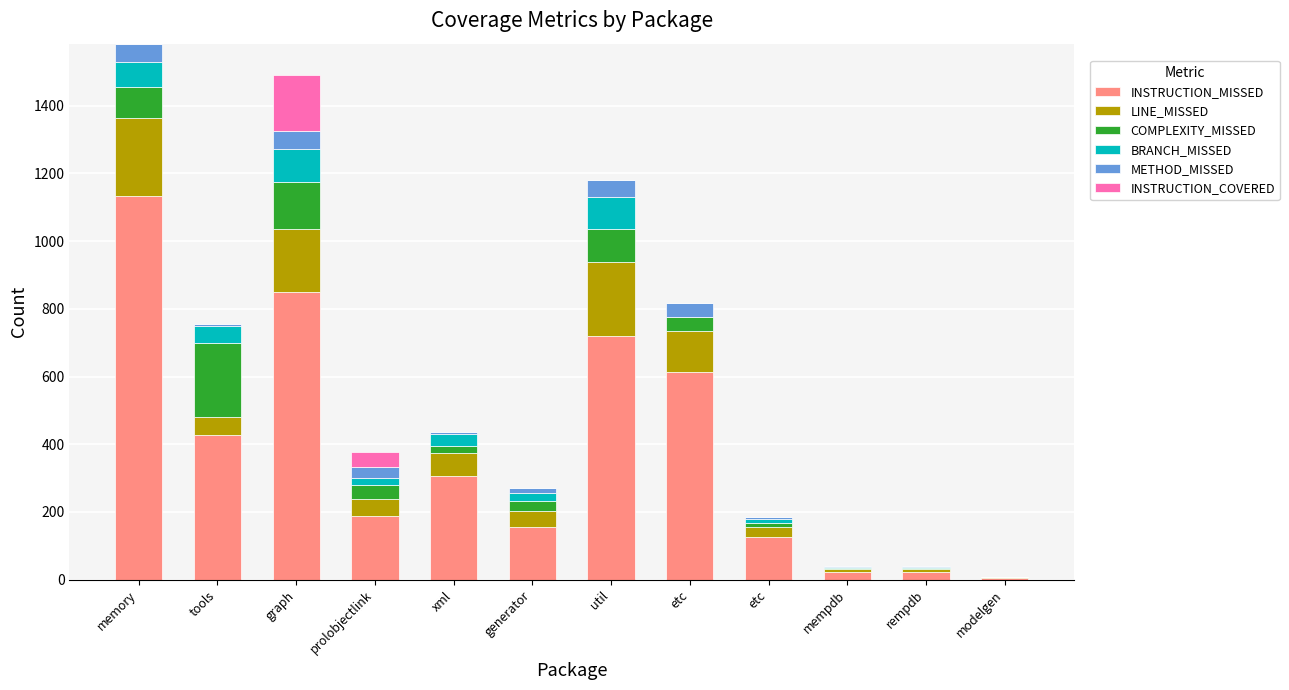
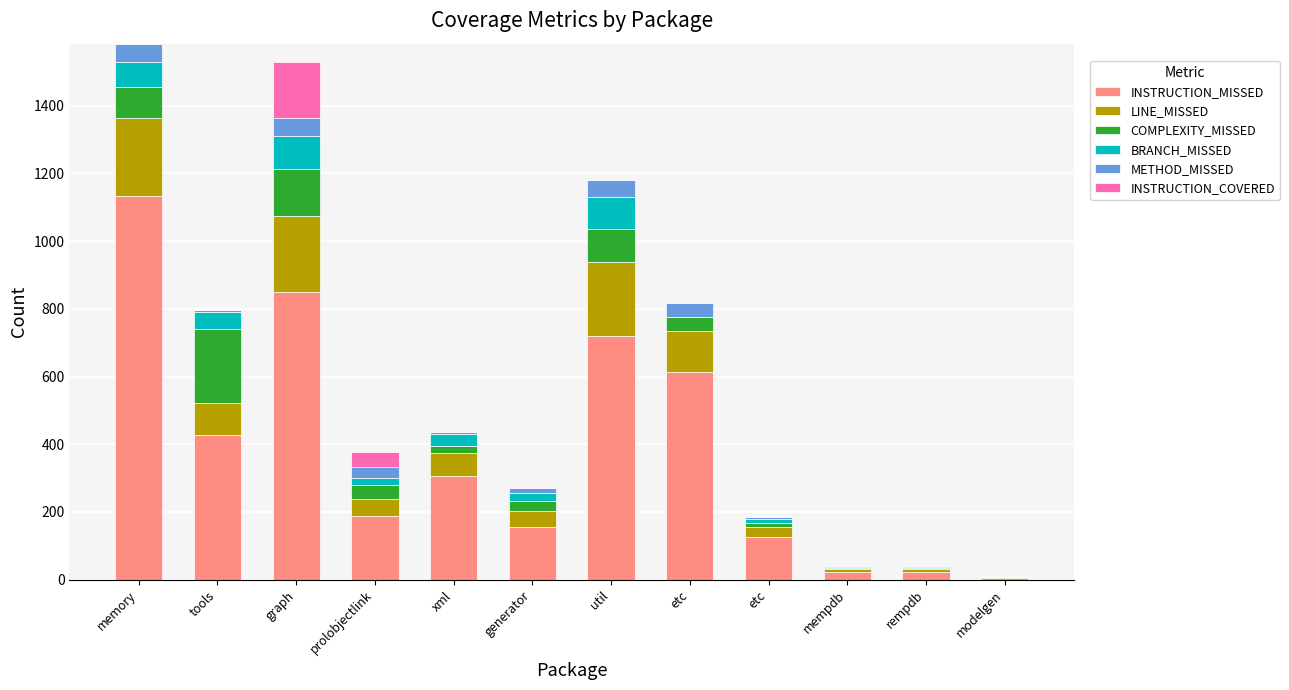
  {
    "INSTRUCTION_MISSED": {
      "memory": 1130,
      "tools": 430,
      "graph": 850,
      "prolobjectlink": 190,
      "xml": 310,
      "generator": 160,
      "util": 720,
      "mempdb": 20,
      "rempdb": 20
    },
    "LINE_MISSED": {
      "memory": 230,
-     "tools": 50,
-     "graph": 190,
+     "tools": 100,
+     "graph": 230,
      "prolobjectlink": 50,
      "xml": 70,
      "generator": 50,
      "util": 220
    },
    "COMPLEXITY_MISSED": {
      "memory": 90,
      "tools": 220,
      "graph": 140,
      "prolobjectlink": 40,
      "xml": 20,
      "generator": 30,
      "util": 100
    },
    "BRANCH_MISSED": {
      "memory": 80,
      "tools": 50,
      "graph": 100,
      "prolobjectlink": 20,
      "xml": 30,
      "generator": 20,
      "util": 90,
      "modelgen": 0
    },
    "METHOD_MISSED": {
      "memory": 50,
      "graph": 50,
      "prolobjectlink": 30,
      "generator": 20,
      "util": 50
    },
    "INSTRUCTION_COVERED": {
      "memory": 0,
      "tools": 0,
      "graph": 170,
      "prolobjectlink": 40,
      "xml": 0,
      "generator": 0,
      "util": 0,
      "mempdb": 0,
      "rempdb": 0,
      "modelgen": 0
    }
  }
